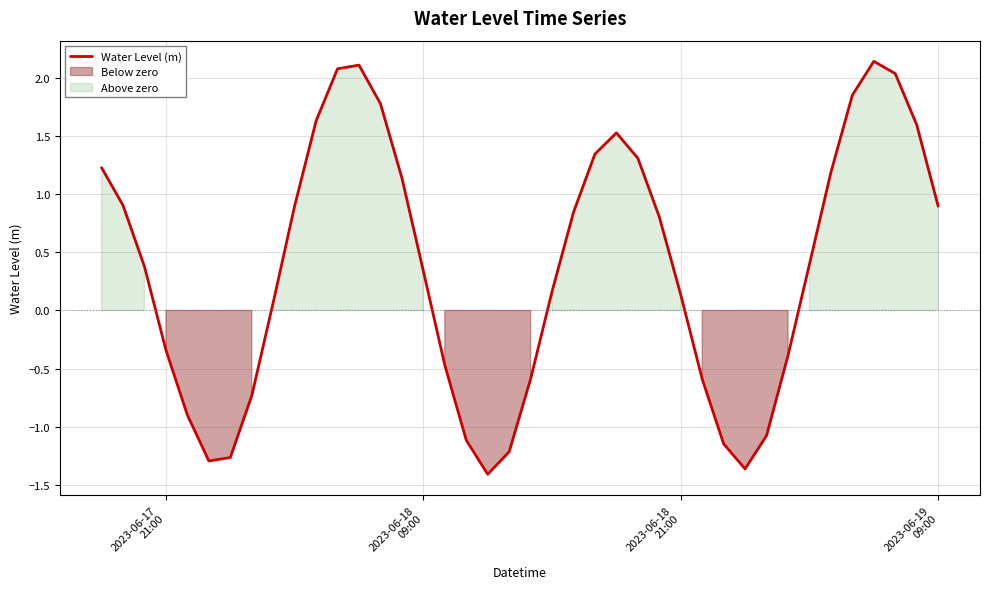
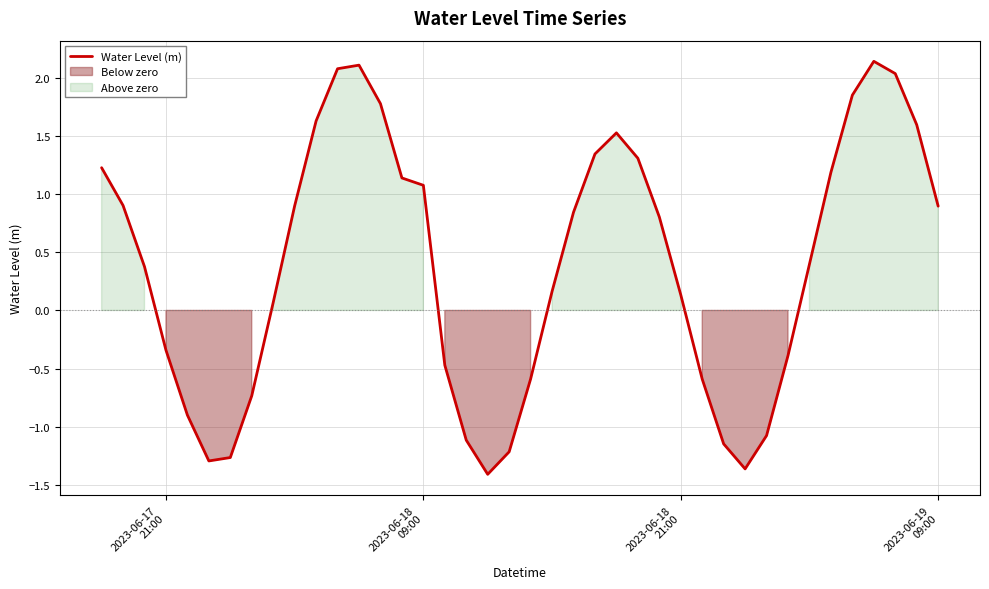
  {
    "2023-06-17 21:00": -0.34,
-   "2023-06-18 09:00": 0.34,
+   "2023-06-18 09:00": 1.08,
    "2023-06-18 21:00": 0.13,
    "2023-06-19 09:00": 0.90
  }
